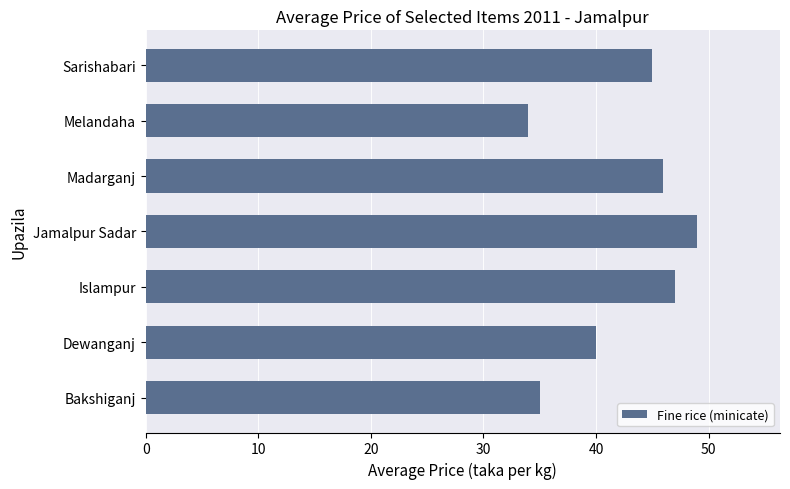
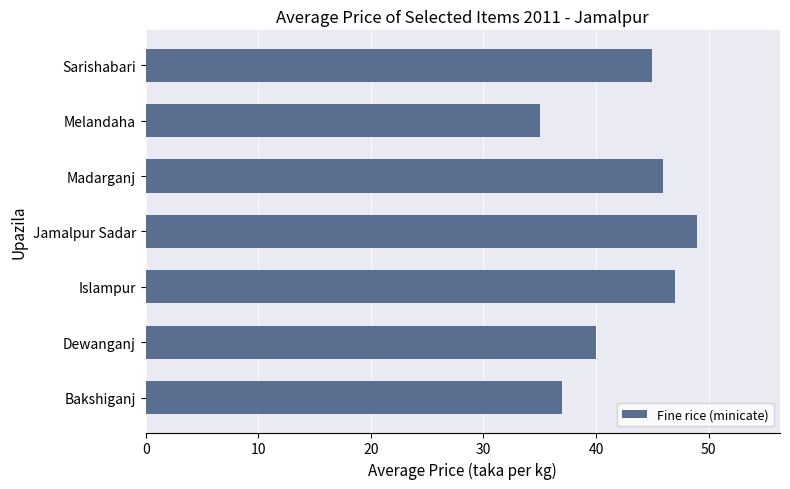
  {
    "Sarishabari": 45,
-   "Melandaha": 34,
+   "Melandaha": 35,
    "Madarganj": 46,
    "Jamalpur Sadar": 49,
    "Islampur": 47,
    "Dewanganj": 40,
-   "Bakshiganj": 35
+   "Bakshiganj": 37
  }
